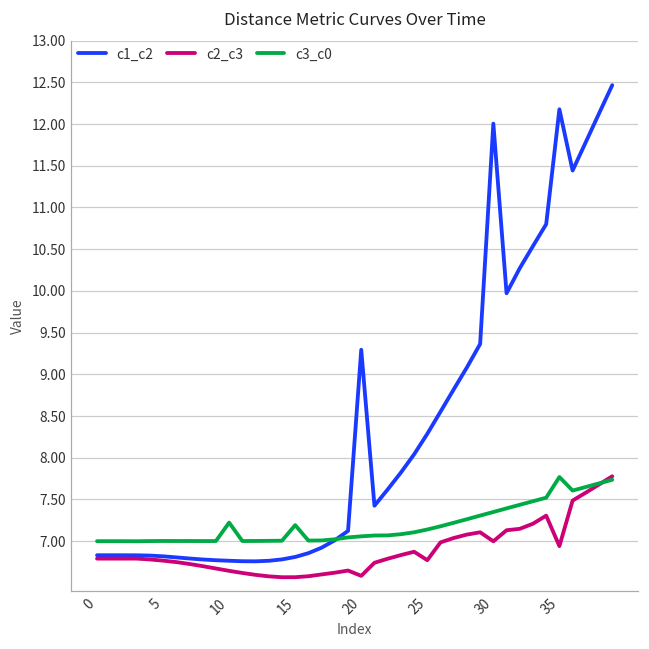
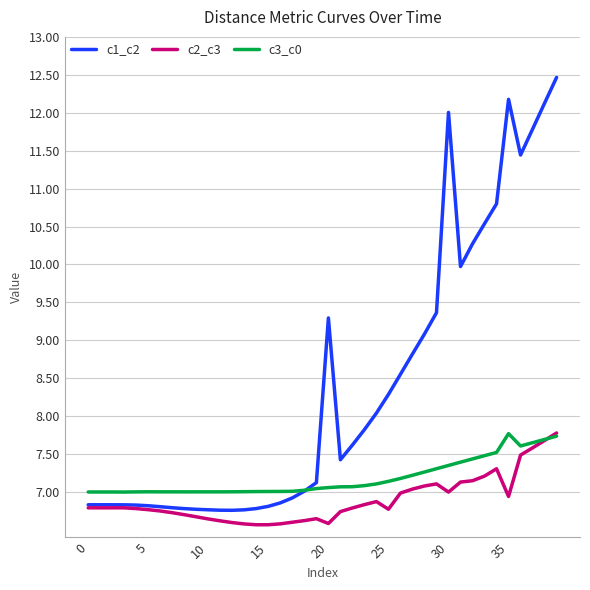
  {
    "c1_c2": {
      "0": 6.8,
      "5": 6.8,
      "10": 6.8,
      "15": 6.8,
      "20": 9.3,
      "25": 8.3,
      "30": 12.0,
      "35": 12.2
    },
    "c2_c3": {
      "0": 6.8,
      "5": 6.8,
      "10": 6.6,
      "15": 6.6,
      "20": 6.6,
      "25": 6.8,
      "30": 7.0,
      "35": 6.9
    },
    "c3_c0": {
      "0": 7.0,
      "5": 7.0,
-     "10": 7.2,
-     "15": 7.2,
+     "10": 7.0,
+     "15": 7.0,
      "20": 7.1,
      "25": 7.1,
      "30": 7.3,
      "35": 7.8
    }
  }
